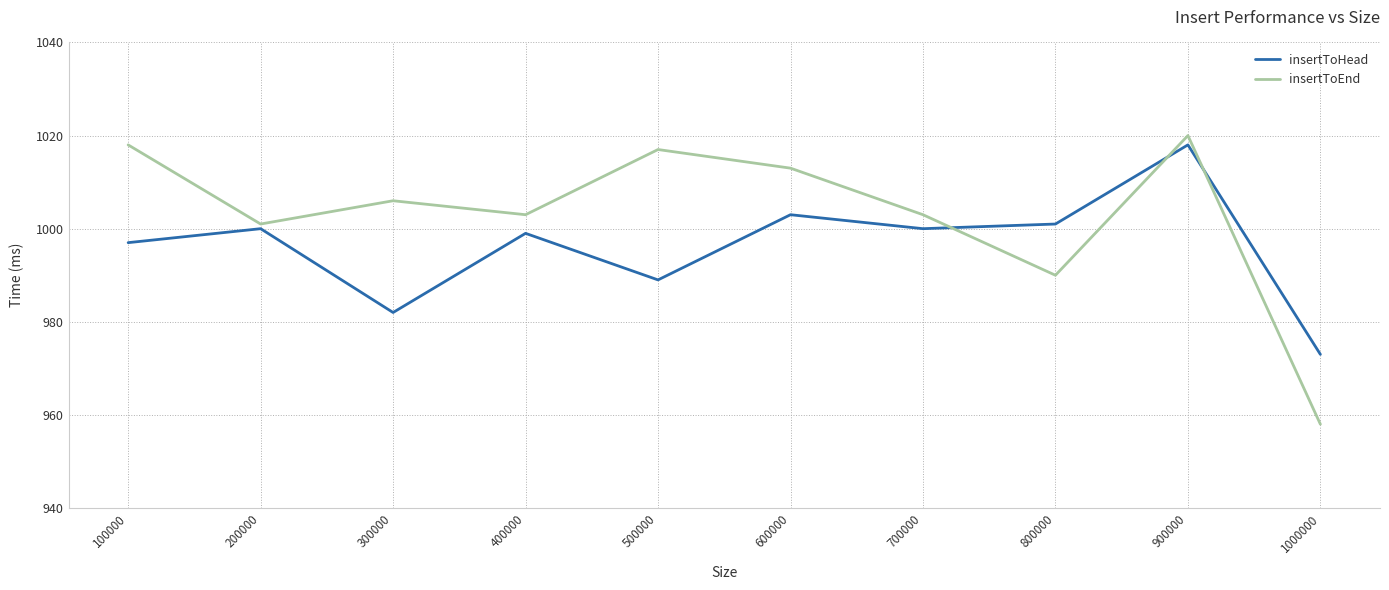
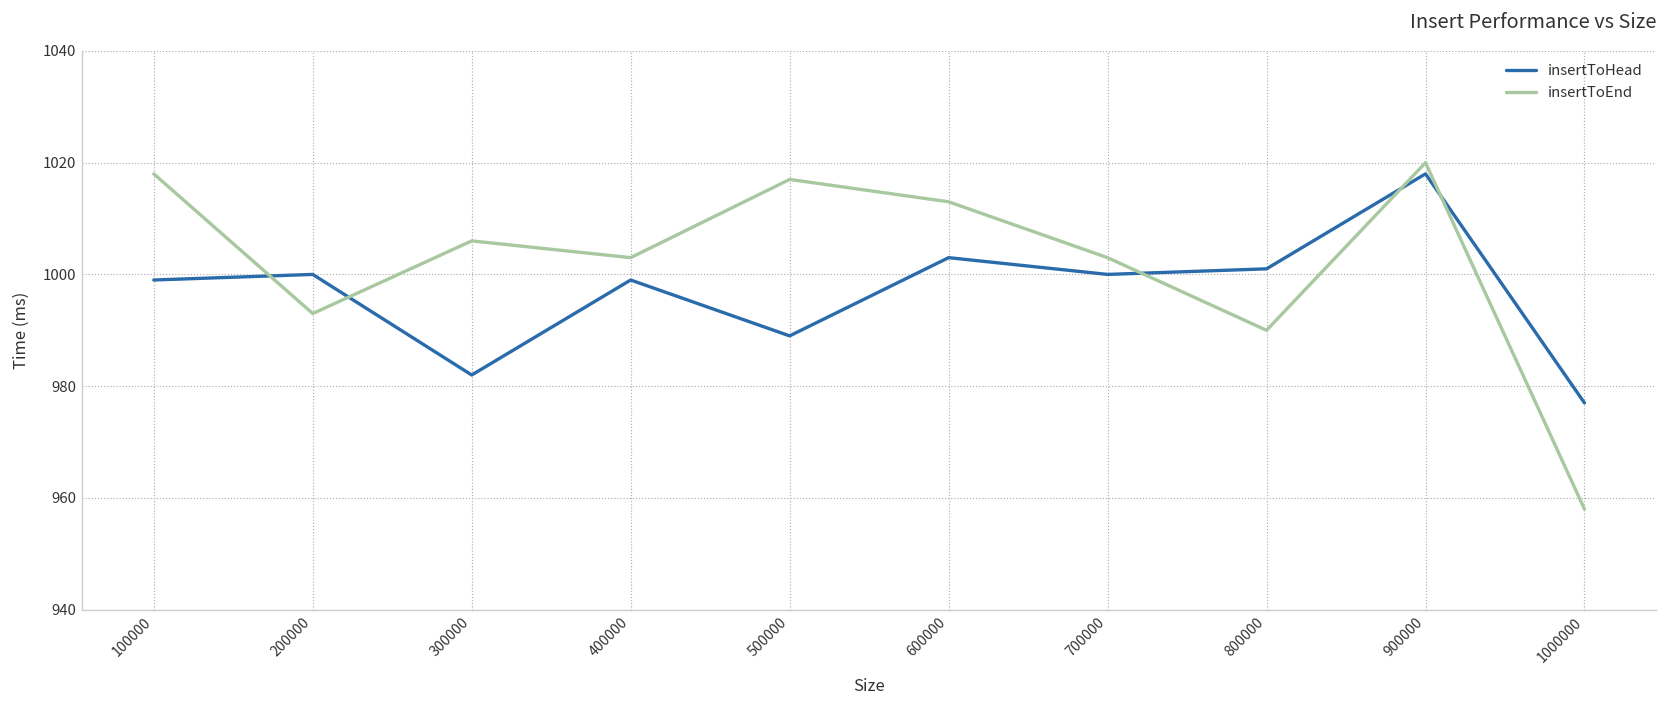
  {
    "insertToHead": {
-     "100000": 997,
+     "100000": 999,
      "200000": 1000,
      "300000": 982,
      "400000": 999,
      "500000": 989,
      "600000": 1003,
      "700000": 1000,
      "800000": 1001,
      "900000": 1018,
-     "1000000": 973
+     "1000000": 977
    },
    "insertToEnd": {
      "100000": 1018,
-     "200000": 1001,
+     "200000": 993,
      "300000": 1006,
      "400000": 1003,
      "500000": 1017,
      "600000": 1013,
      "700000": 1003,
      "800000": 990,
      "900000": 1020,
      "1000000": 958
    }
  }
